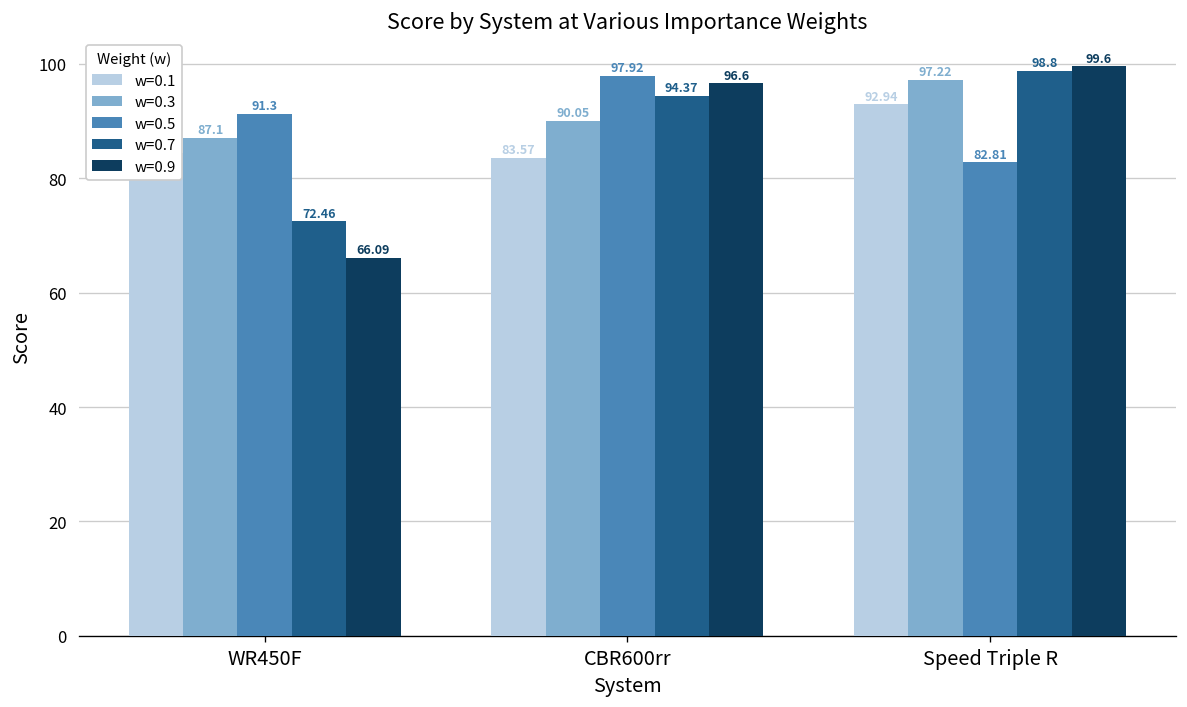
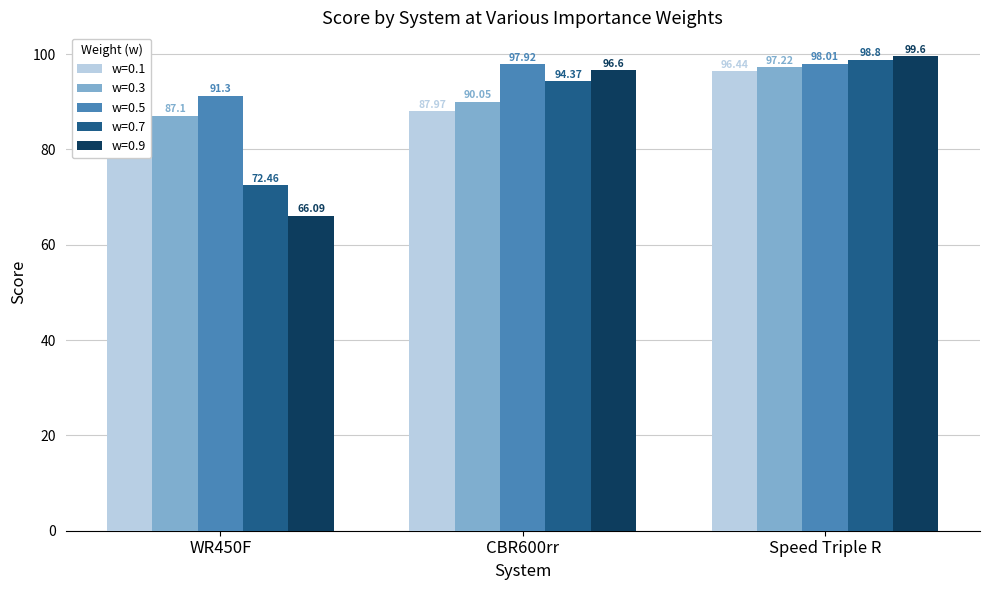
  {
    "w=0.1": {
-     "CBR600rr": 83.57,
-     "Speed Triple R": 92.94
+     "CBR600rr": 87.97,
+     "Speed Triple R": 96.44
    },
    "w=0.3": {
      "WR450F": 87.1,
      "CBR600rr": 90.05,
      "Speed Triple R": 97.22
    },
    "w=0.5": {
      "WR450F": 91.3,
      "CBR600rr": 97.92,
-     "Speed Triple R": 82.81
+     "Speed Triple R": 98.01
    }
  }
